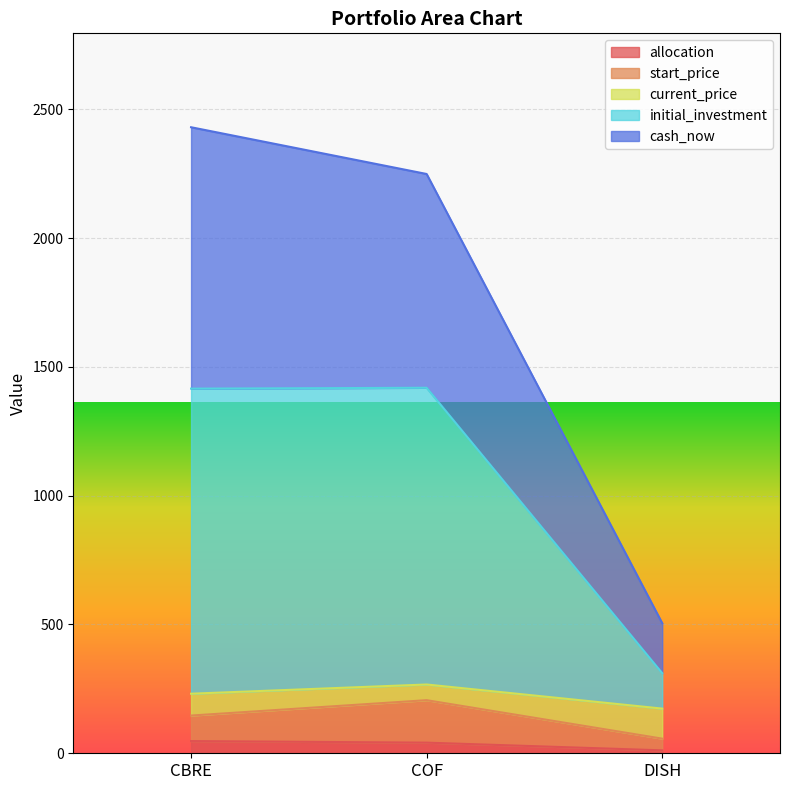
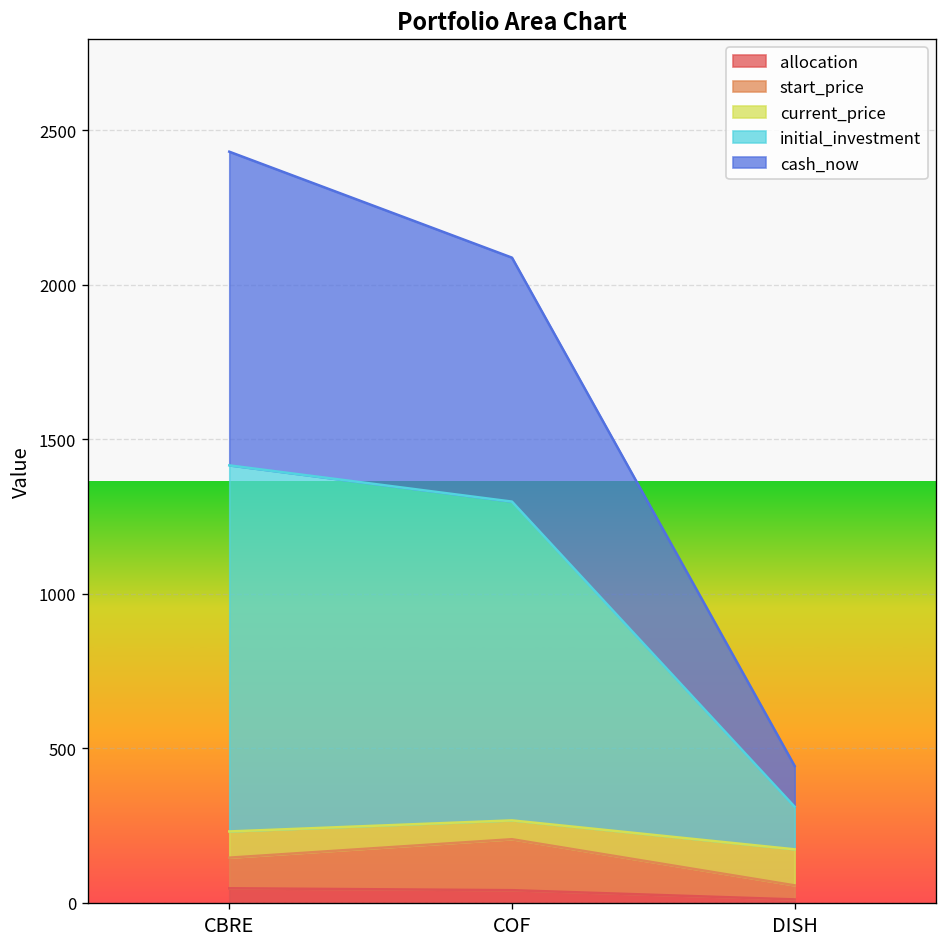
  {
    "current_price": {
      "CBRE": 80,
      "COF": 60,
      "DISH": 120
    },
    "initial_investment": {
      "CBRE": 1180,
-     "COF": 1150,
+     "COF": 1030,
      "DISH": 140
    },
    "cash_now": {
      "CBRE": 1010,
-     "COF": 830,
-     "DISH": 190
+     "COF": 790,
+     "DISH": 130
    }
  }
